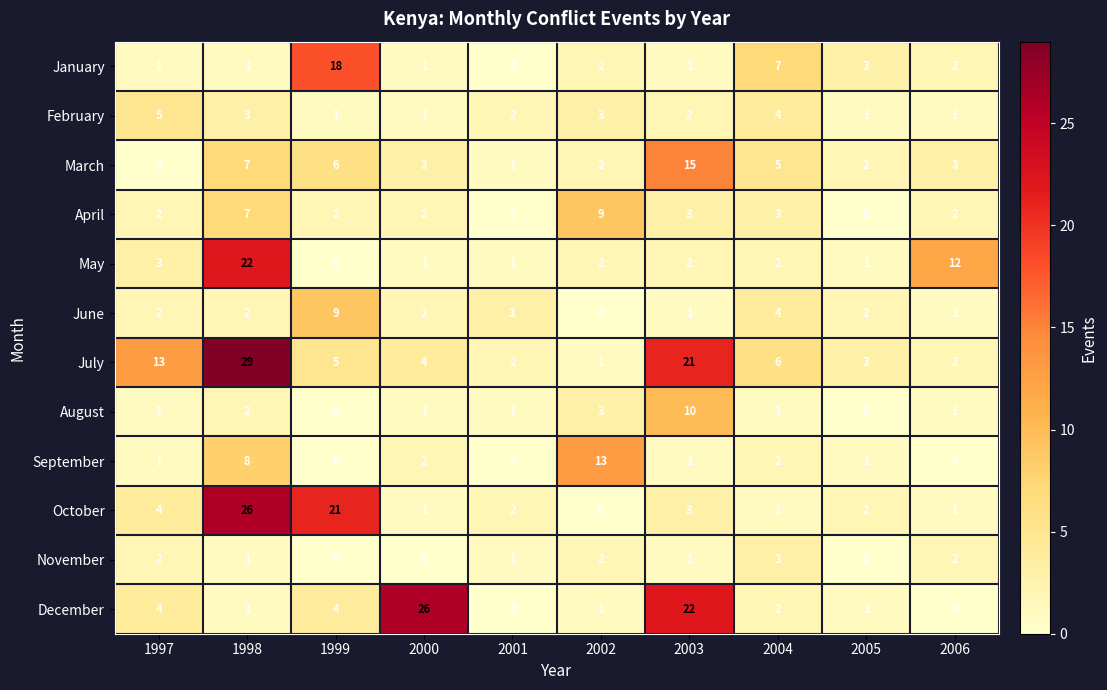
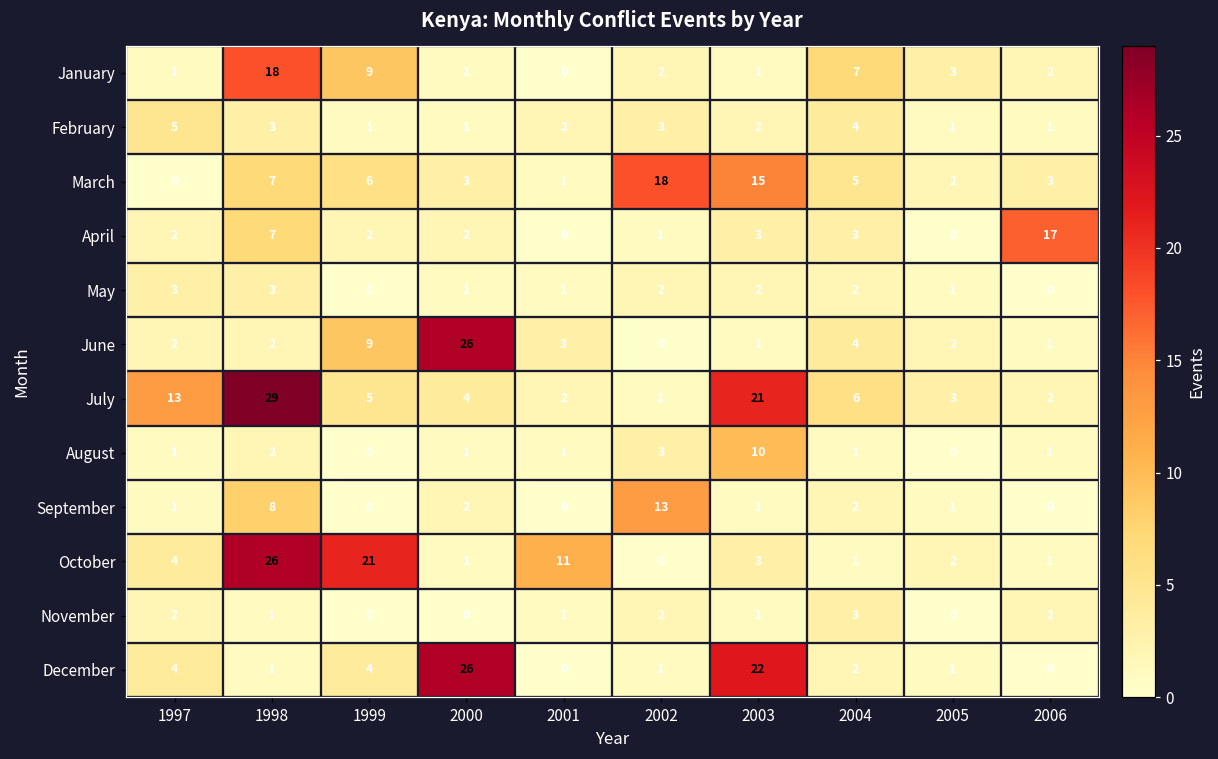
  {
    "January": {
      "1997": 1,
-     "1998": 1,
-     "1999": 18,
+     "1998": 18,
+     "1999": 9,
      "2000": 1,
      "2001": 0,
      "2002": 2,
      "2003": 1,
      "2004": 7,
      "2005": 3,
      "2006": 2
    },
    "February": {
      "1997": 5,
      "1998": 3,
      "1999": 1,
      "2000": 1,
      "2001": 2,
      "2002": 3,
      "2003": 2,
      "2004": 4,
      "2005": 1,
      "2006": 1
    },
    "March": {
      "1997": 0,
      "1998": 7,
      "1999": 6,
      "2000": 3,
      "2001": 1,
-     "2002": 2,
+     "2002": 18,
      "2003": 15,
      "2004": 5,
      "2005": 2,
      "2006": 3
    },
    "April": {
      "1997": 2,
      "1998": 7,
      "1999": 2,
      "2000": 2,
      "2001": 0,
-     "2002": 9,
+     "2002": 1,
      "2003": 3,
      "2004": 3,
      "2005": 0,
-     "2006": 2
+     "2006": 17
    },
    "May": {
      "1997": 3,
-     "1998": 22,
+     "1998": 3,
      "1999": 0,
      "2000": 1,
      "2001": 1,
      "2002": 2,
      "2003": 2,
      "2004": 2,
      "2005": 1,
-     "2006": 12
+     "2006": 0
    },
    "June": {
      "1997": 2,
      "1998": 2,
      "1999": 9,
-     "2000": 2,
+     "2000": 26,
      "2001": 3,
      "2002": 0,
      "2003": 1,
      "2004": 4,
      "2005": 2,
      "2006": 1
    },
    "July": {
      "1997": 13,
      "1998": 29,
      "1999": 5,
      "2000": 4,
      "2001": 2,
      "2002": 1,
      "2003": 21,
      "2004": 6,
      "2005": 3,
      "2006": 2
    },
    "August": {
      "1997": 1,
      "1998": 2,
      "1999": 0,
      "2000": 1,
      "2001": 1,
      "2002": 3,
      "2003": 10,
      "2004": 1,
      "2005": 0,
      "2006": 1
    },
    "September": {
      "1997": 1,
      "1998": 8,
      "1999": 0,
      "2000": 2,
      "2001": 0,
      "2002": 13,
      "2003": 1,
      "2004": 2,
      "2005": 1,
      "2006": 0
    },
    "October": {
      "1997": 4,
      "1998": 26,
      "1999": 21,
      "2000": 1,
-     "2001": 2,
+     "2001": 11,
      "2002": 0,
      "2003": 3,
      "2004": 1,
      "2005": 2,
      "2006": 1
    },
    "November": {
      "1997": 2,
      "1998": 1,
      "1999": 0,
      "2000": 0,
      "2001": 1,
      "2002": 2,
      "2003": 1,
      "2004": 3,
      "2005": 0,
      "2006": 2
    },
    "December": {
      "1997": 4,
      "1998": 1,
      "1999": 4,
      "2000": 26,
      "2001": 0,
      "2002": 1,
      "2003": 22,
      "2004": 2,
      "2005": 1,
      "2006": 0
    }
  }
